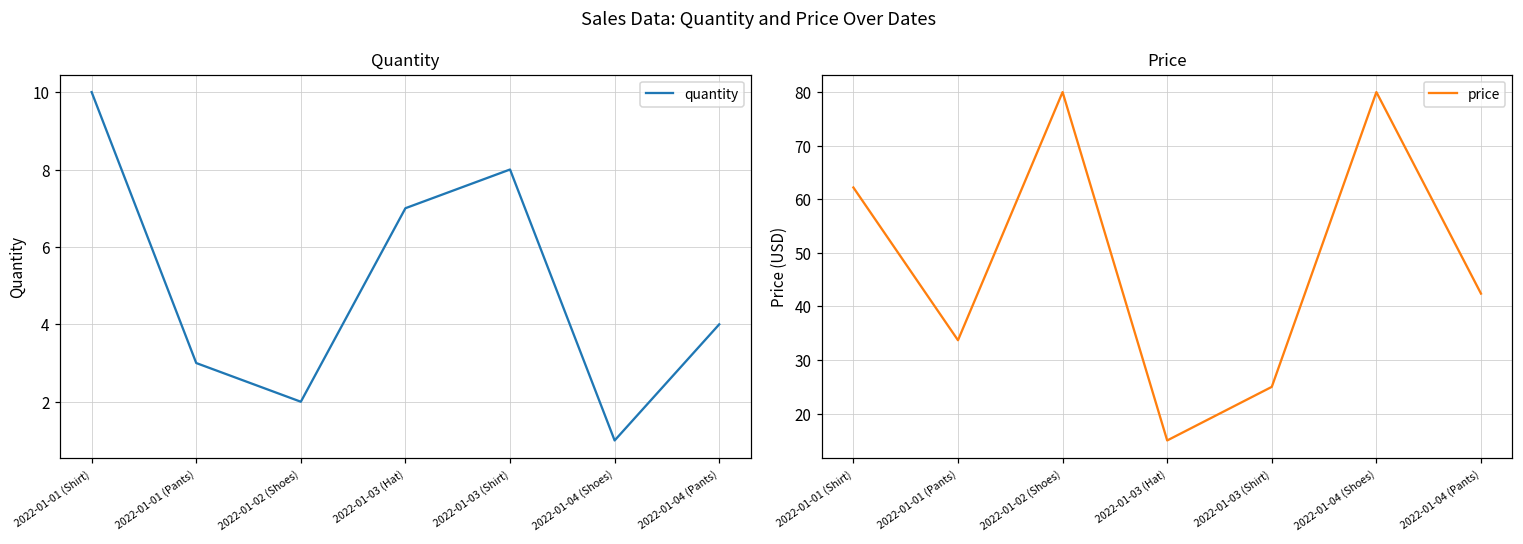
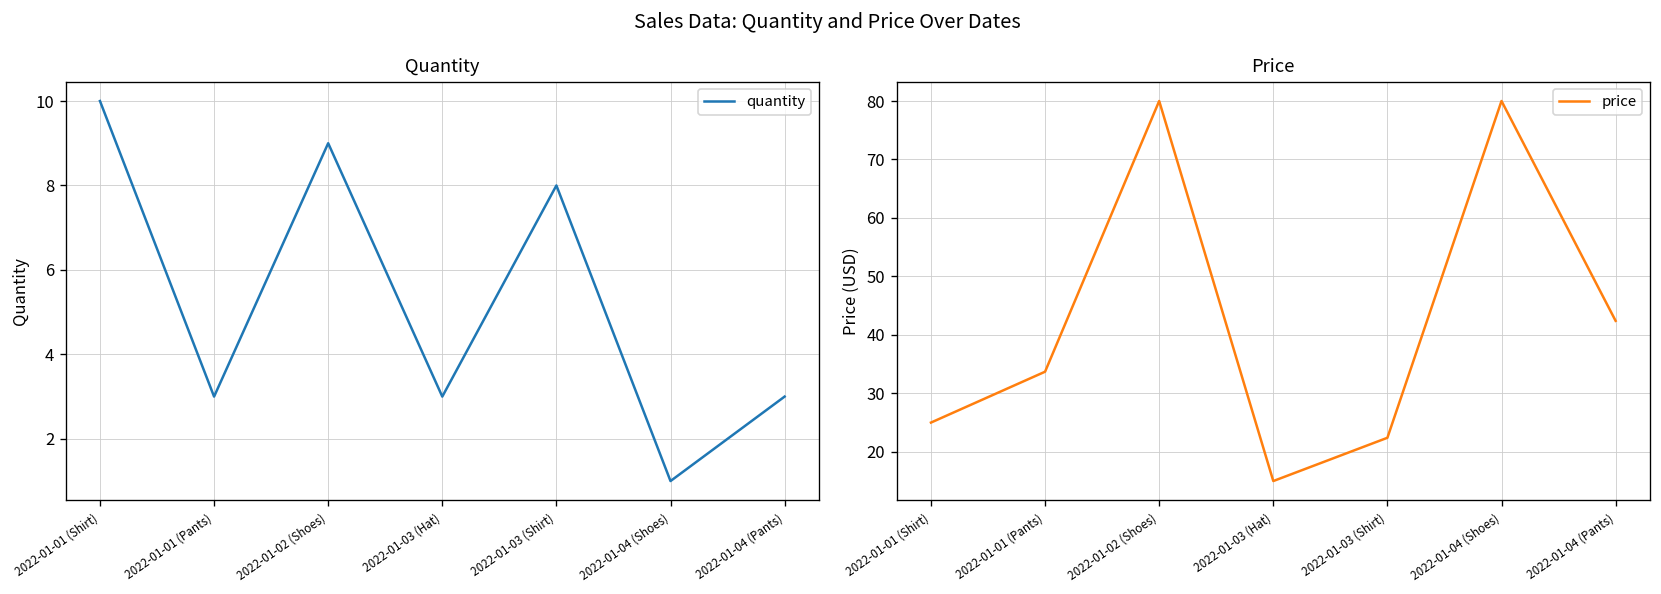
  {
    "Quantity": {
      "2022-01-01 (Shirt)": 10,
      "2022-01-01 (Pants)": 3,
-     "2022-01-02 (Shoes)": 2,
-     "2022-01-03 (Hat)": 7,
+     "2022-01-02 (Shoes)": 9,
+     "2022-01-03 (Hat)": 3,
      "2022-01-03 (Shirt)": 8,
      "2022-01-04 (Shoes)": 1,
-     "2022-01-04 (Pants)": 4
+     "2022-01-04 (Pants)": 3
    },
    "Price": {
-     "2022-01-01 (Shirt)": 62,
+     "2022-01-01 (Shirt)": 25,
      "2022-01-01 (Pants)": 34,
      "2022-01-02 (Shoes)": 80,
      "2022-01-03 (Hat)": 15,
-     "2022-01-03 (Shirt)": 25,
+     "2022-01-03 (Shirt)": 22,
      "2022-01-04 (Shoes)": 80,
      "2022-01-04 (Pants)": 42
    }
  }
